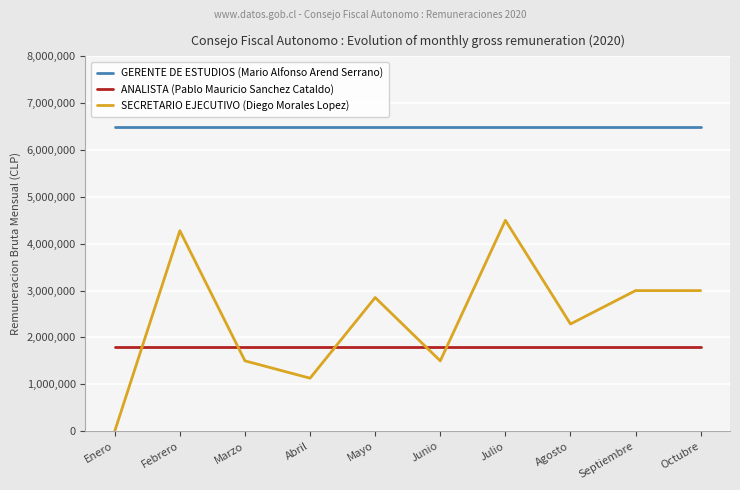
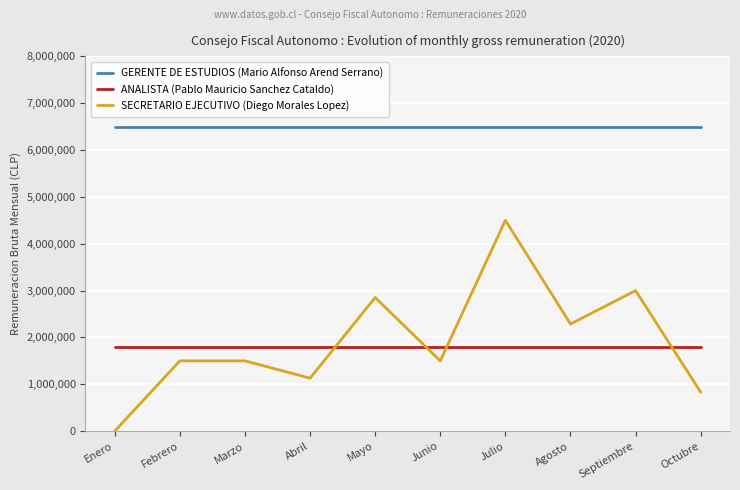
  {
    "GERENTE DE ESTUDIOS (Mario Alfonso Arend Serrano)": {
      "Enero": "6,500,000",
      "Febrero": "6,500,000",
      "Marzo": "6,500,000",
      "Abril": "6,500,000",
      "Mayo": "6,500,000",
      "Junio": "6,500,000",
      "Julio": "6,500,000",
      "Agosto": "6,500,000",
      "Septiembre": "6,500,000",
      "Octubre": "6,500,000"
    },
    "ANALISTA (Pablo Mauricio Sanchez Cataldo)": {
      "Enero": "1,800,000",
      "Febrero": "1,800,000",
      "Marzo": "1,800,000",
      "Abril": "1,800,000",
      "Mayo": "1,800,000",
      "Junio": "1,800,000",
      "Julio": "1,800,000",
      "Agosto": "1,800,000",
      "Septiembre": "1,800,000",
      "Octubre": "1,800,000"
    },
    "SECRETARIO EJECUTIVO (Diego Morales Lopez)": {
      "Enero": "0",
-     "Febrero": "4,300,000",
+     "Febrero": "1,500,000",
      "Marzo": "1,500,000",
      "Abril": "1,100,000",
      "Mayo": "2,900,000",
      "Junio": "1,500,000",
      "Julio": "4,500,000",
      "Agosto": "2,300,000",
      "Septiembre": "3,000,000",
-     "Octubre": "3,000,000"
+     "Octubre": "800,000"
    }
  }
